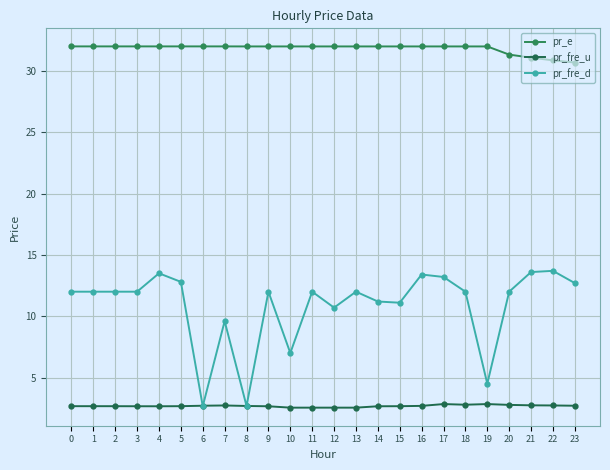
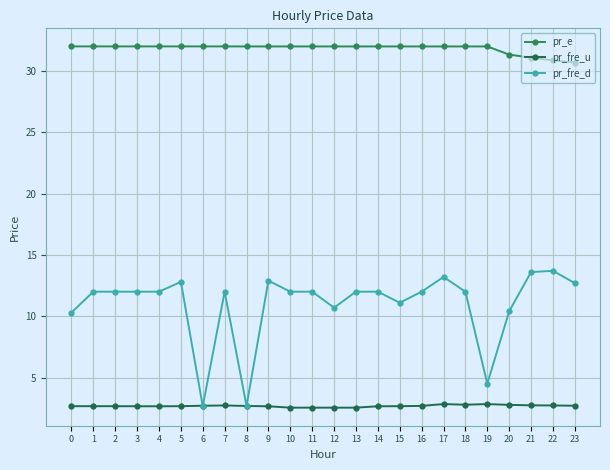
  {
    "pr_fre_d": {
-     "0": 12.0,
+     "0": 10.3,
      "1": 12.0,
      "2": 12.0,
      "3": 12.0,
-     "4": 13.5,
+     "4": 12.0,
      "5": 12.8,
-     "7": 9.6,
-     "9": 12.0,
-     "10": 7,
+     "7": 12.0,
+     "9": 12.9,
+     "10": 12,
      "11": 12.0,
      "12": 10.7,
      "13": 12.0,
-     "14": 11.2,
+     "14": 12.0,
      "15": 11.1,
-     "16": 13.4,
+     "16": 12.0,
      "17": 13.2,
      "18": 12.0,
      "19": 4.5,
-     "20": 12.0,
+     "20": 10.4,
      "21": 13.6,
      "22": 13.7,
      "23": 12.7
    }
  }
